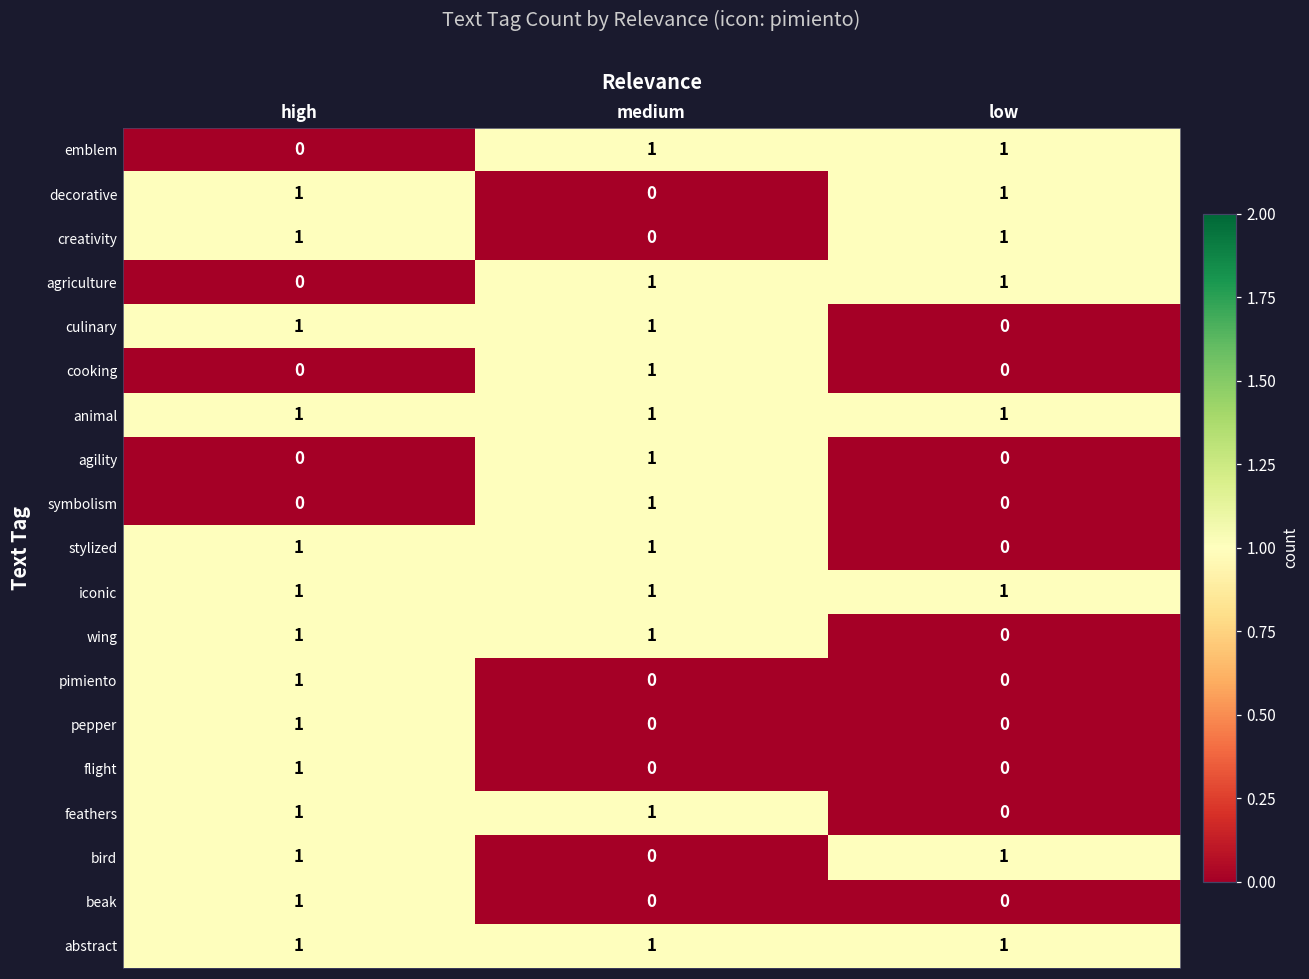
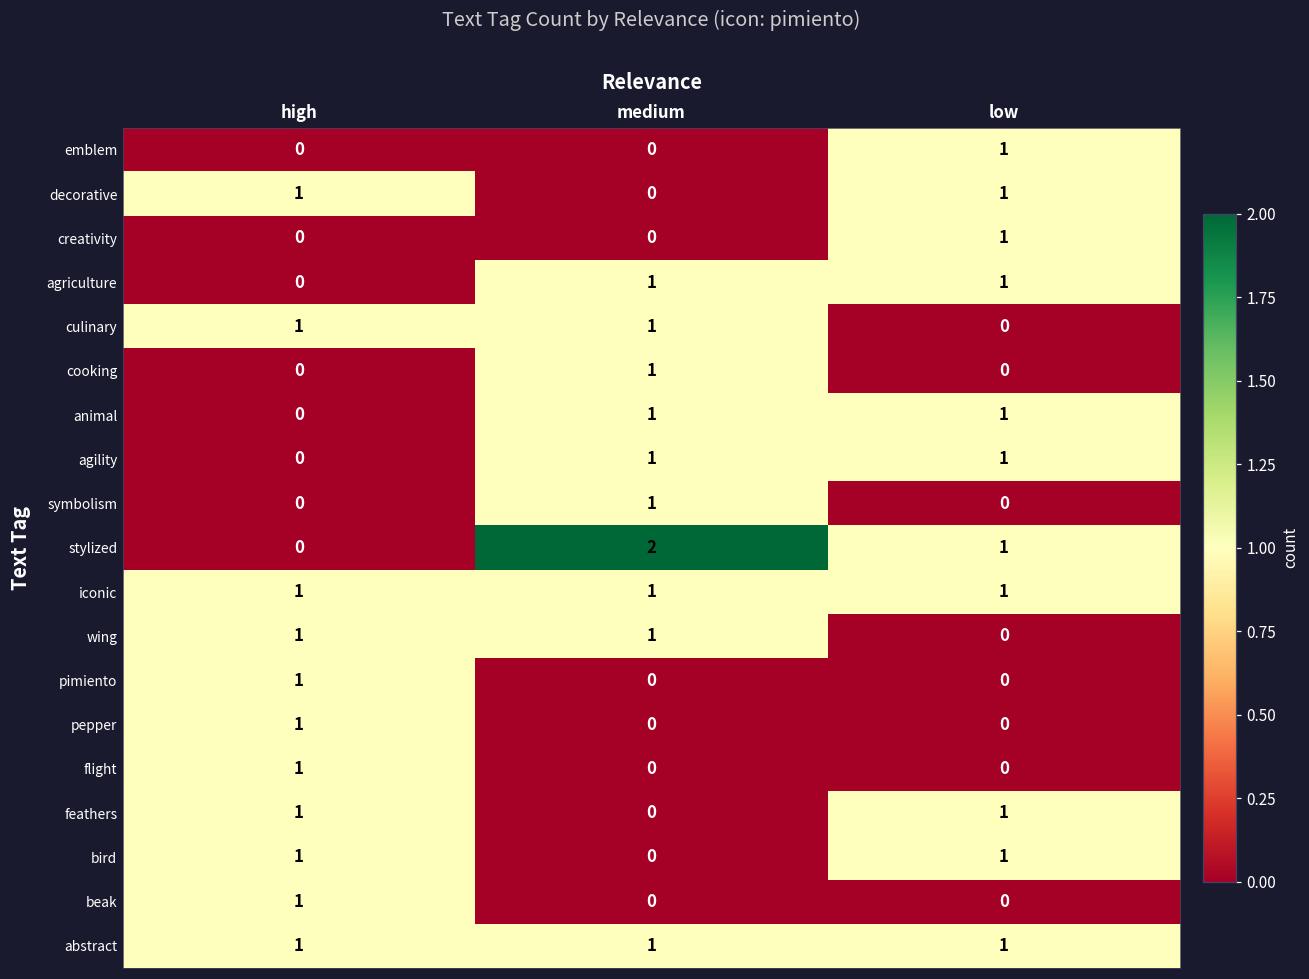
  {
    "emblem": {
      "high": 0,
-     "medium": 1,
+     "medium": 0,
      "low": 1
    },
    "decorative": {
      "high": 1,
      "medium": 0,
      "low": 1
    },
    "creativity": {
-     "high": 1,
+     "high": 0,
      "medium": 0,
      "low": 1
    },
    "agriculture": {
      "high": 0,
      "medium": 1,
      "low": 1
    },
    "culinary": {
      "high": 1,
      "medium": 1,
      "low": 0
    },
    "cooking": {
      "high": 0,
      "medium": 1,
      "low": 0
    },
    "animal": {
-     "high": 1,
+     "high": 0,
      "medium": 1,
      "low": 1
    },
    "agility": {
      "high": 0,
      "medium": 1,
-     "low": 0
+     "low": 1
    },
    "symbolism": {
      "high": 0,
      "medium": 1,
      "low": 0
    },
    "stylized": {
-     "high": 1,
-     "medium": 1,
-     "low": 0
+     "high": 0,
+     "medium": 2,
+     "low": 1
    },
    "iconic": {
      "high": 1,
      "medium": 1,
      "low": 1
    },
    "wing": {
      "high": 1,
      "medium": 1,
      "low": 0
    },
    "pimiento": {
      "high": 1,
      "medium": 0,
      "low": 0
    },
    "pepper": {
      "high": 1,
      "medium": 0,
      "low": 0
    },
    "flight": {
      "high": 1,
      "medium": 0,
      "low": 0
    },
    "feathers": {
      "high": 1,
-     "medium": 1,
-     "low": 0
+     "medium": 0,
+     "low": 1
    },
    "bird": {
      "high": 1,
      "medium": 0,
      "low": 1
    },
    "beak": {
      "high": 1,
      "medium": 0,
      "low": 0
    },
    "abstract": {
      "high": 1,
      "medium": 1,
      "low": 1
    }
  }
